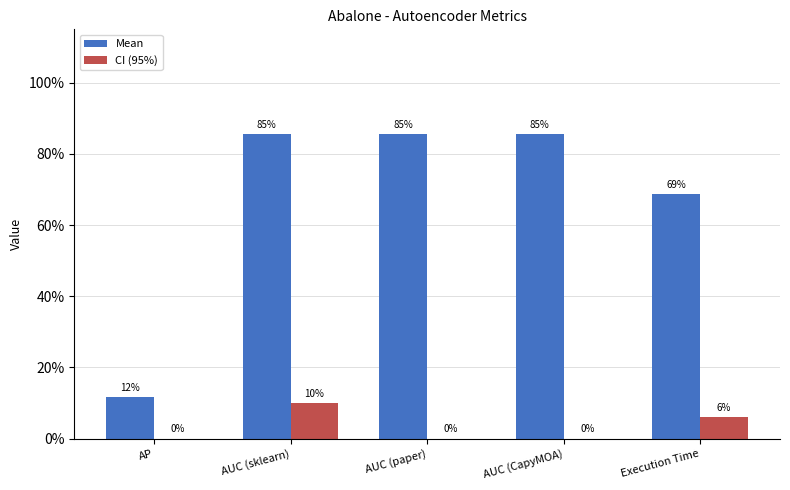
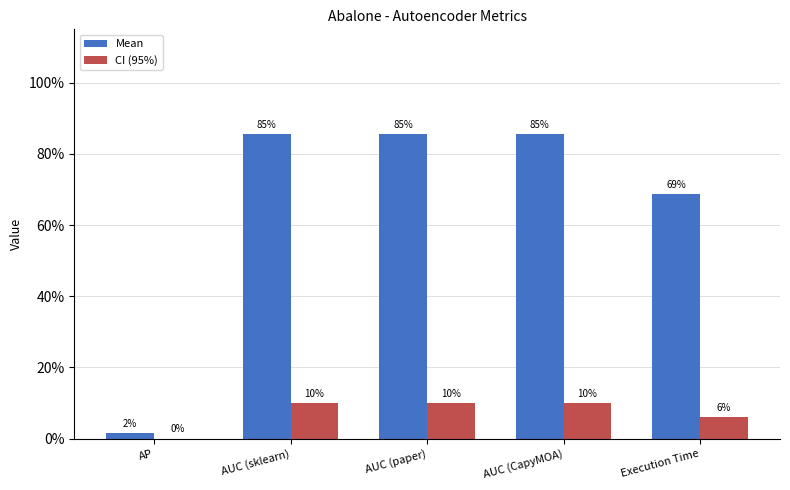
  {
    "Mean": {
-     "AP": "12%",
+     "AP": "2%",
      "AUC (sklearn)": "85%",
      "AUC (paper)": "85%",
      "AUC (CapyMOA)": "85%",
      "Execution Time": "69%"
    },
    "CI (95%)": {
      "AP": "0%",
      "AUC (sklearn)": "10%",
-     "AUC (paper)": "0%",
-     "AUC (CapyMOA)": "0%",
+     "AUC (paper)": "10%",
+     "AUC (CapyMOA)": "10%",
      "Execution Time": "6%"
    }
  }
